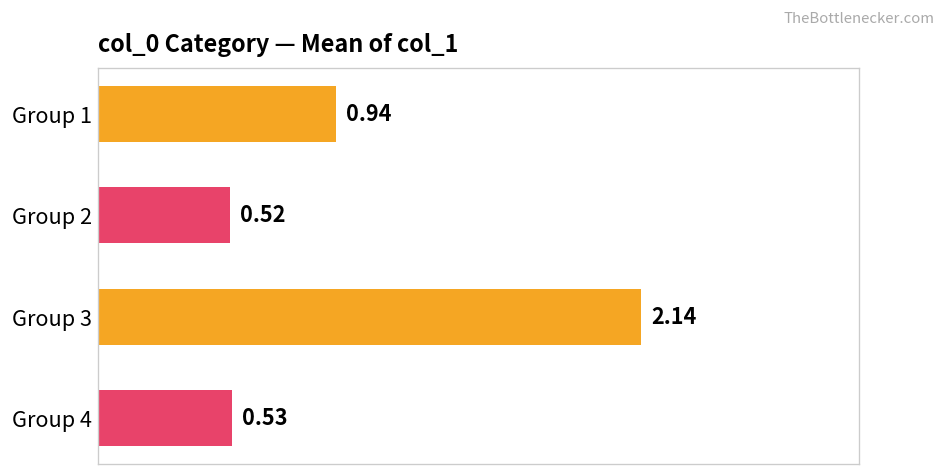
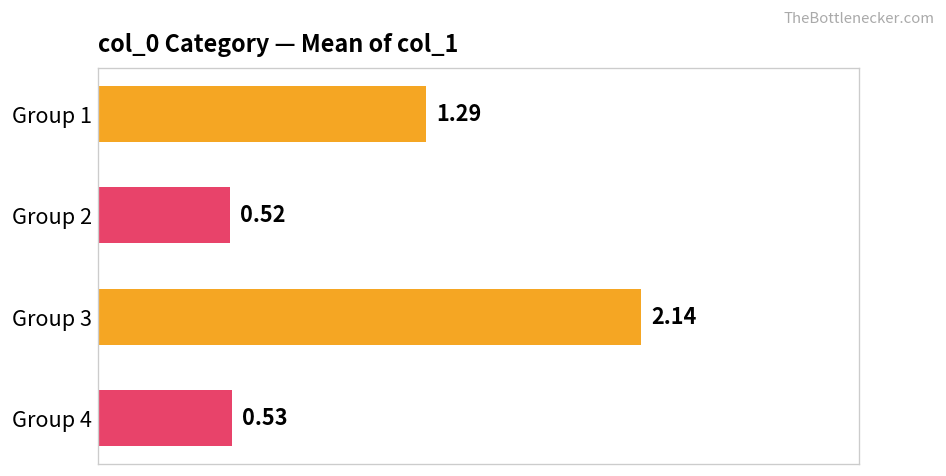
  {
-   "Group 1": 0.94,
+   "Group 1": 1.29,
    "Group 2": 0.52,
    "Group 3": 2.14,
    "Group 4": 0.53
  }
